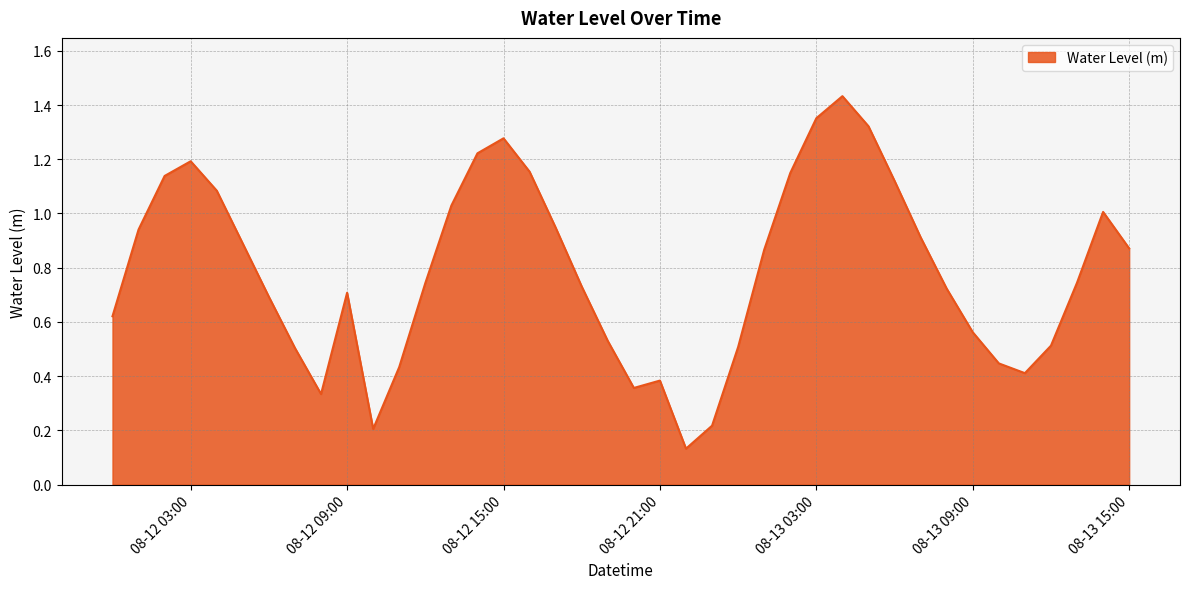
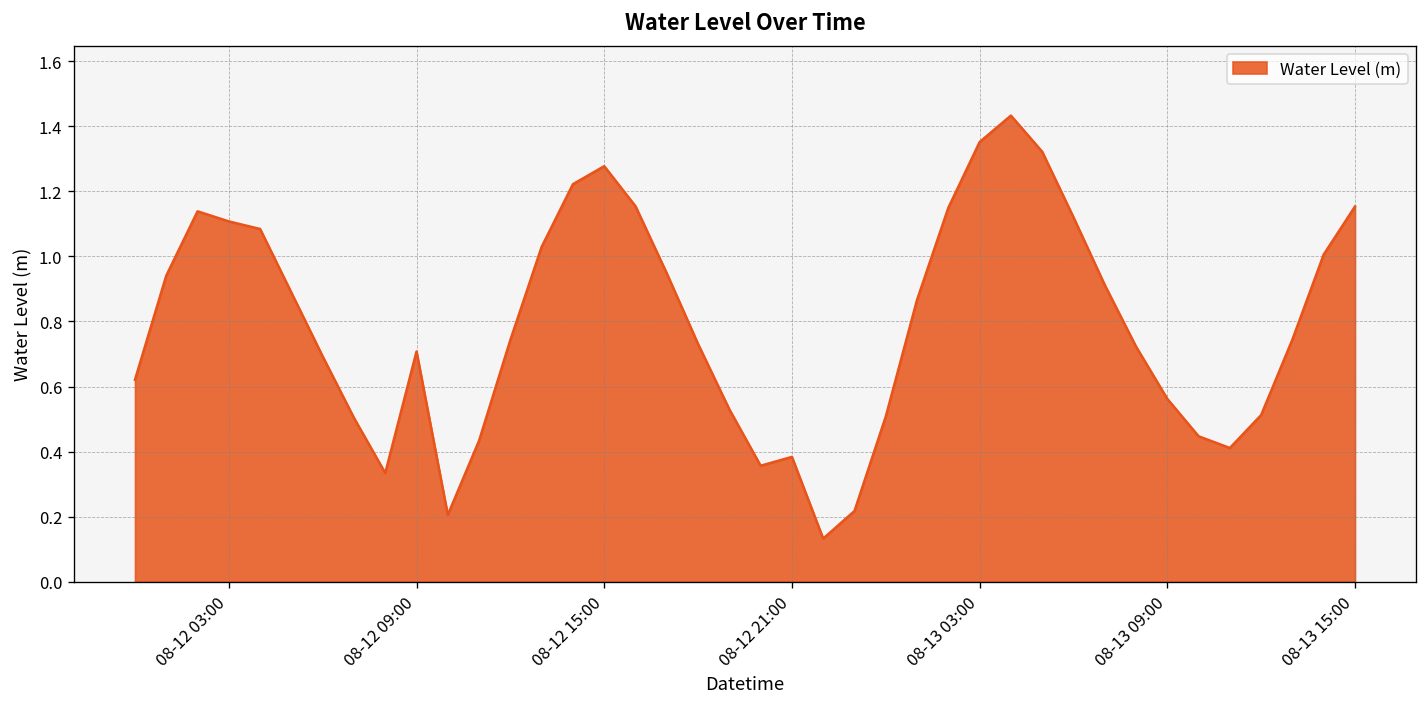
  {
-   "08-12 03:00": 1.19,
+   "08-12 03:00": 1.11,
    "08-12 09:00": 0.71,
    "08-12 15:00": 1.28,
    "08-12 21:00": 0.38,
    "08-13 03:00": 1.35,
    "08-13 09:00": 0.56,
-   "08-13 15:00": 0.87
+   "08-13 15:00": 1.15
  }
